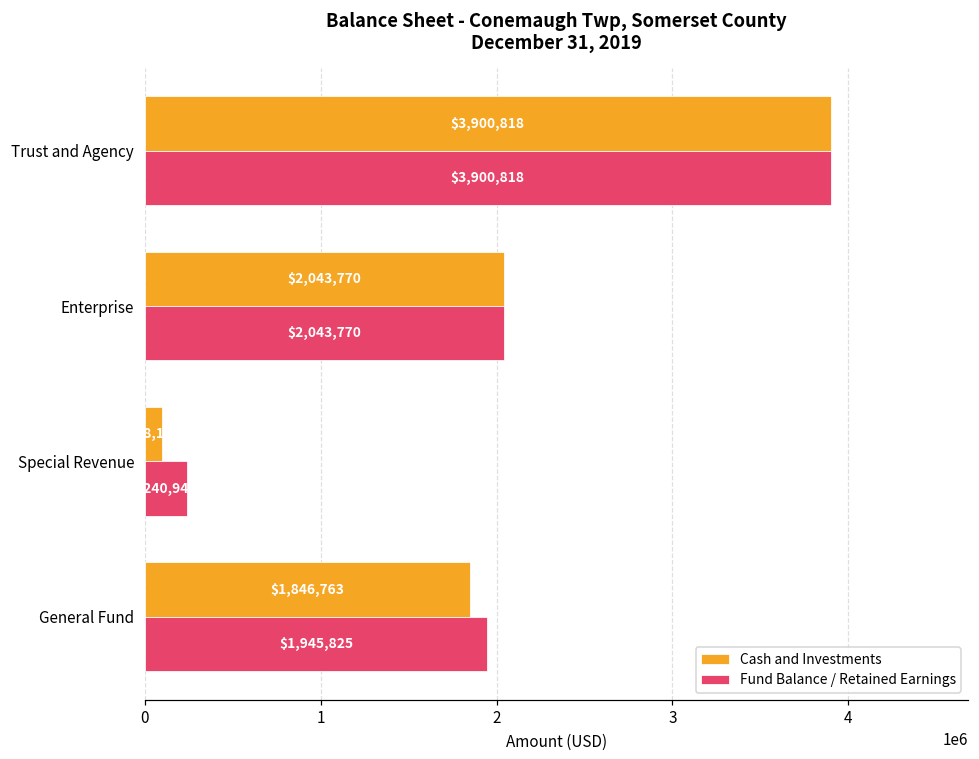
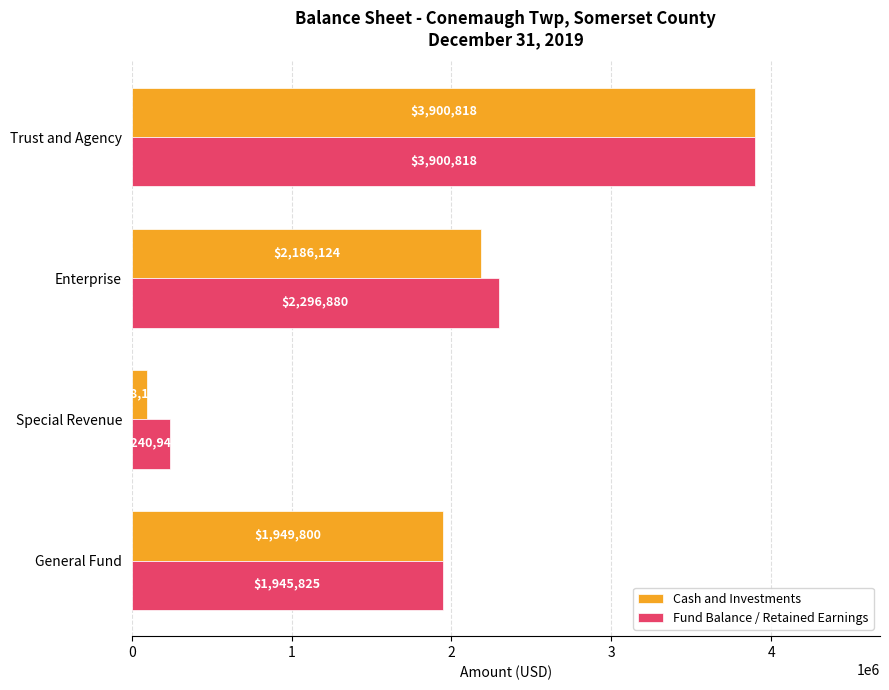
  {
    "Cash and Investments": {
      "Trust and Agency": "$3,900,818",
-     "Enterprise": "$2,043,770",
-     "General Fund": "$1,846,763"
+     "Enterprise": "$2,186,124",
+     "General Fund": "$1,949,800"
    },
    "Fund Balance / Retained Earnings": {
      "Trust and Agency": "$3,900,818",
-     "Enterprise": "$2,043,770",
+     "Enterprise": "$2,296,880",
      "Special Revenue": "$240,942",
      "General Fund": "$1,945,825"
    }
  }
